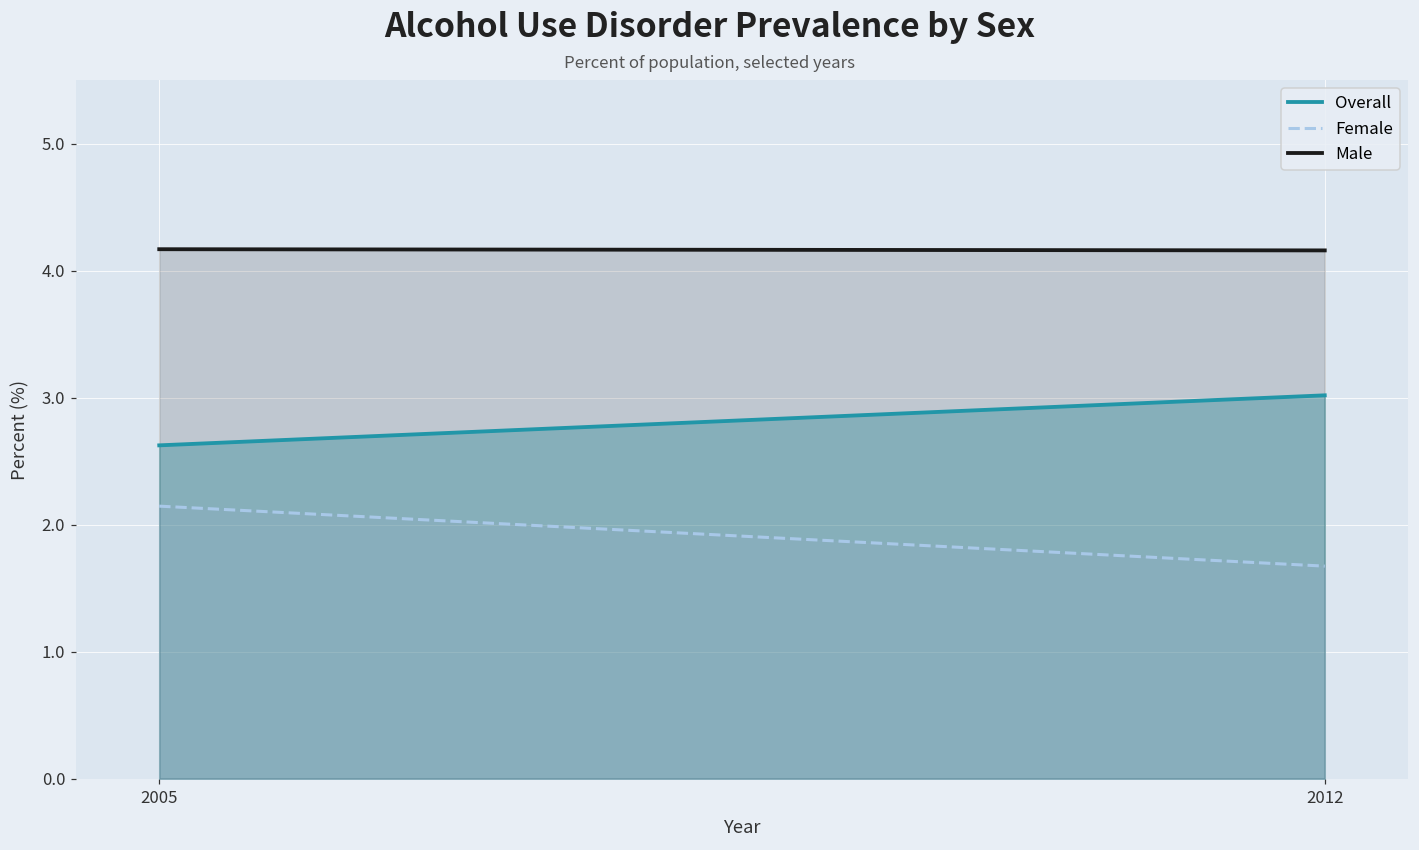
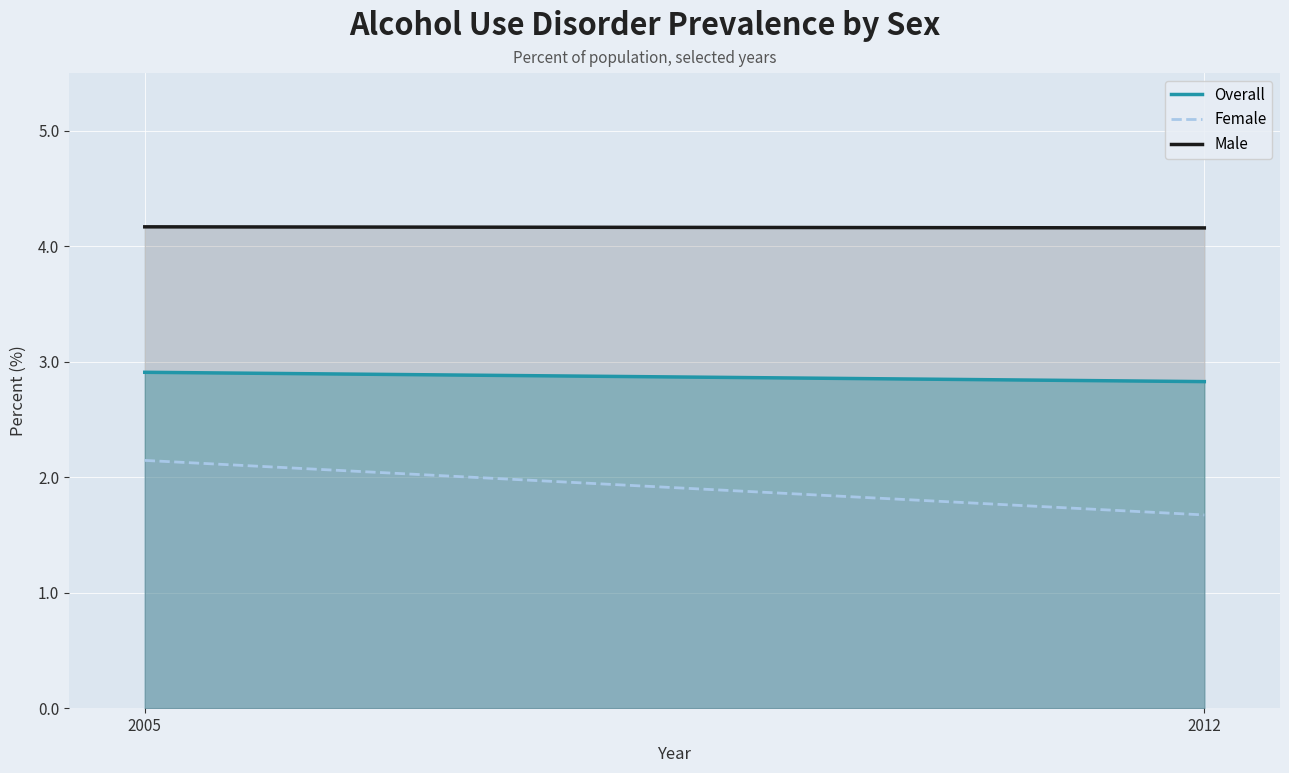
  {
    "Overall": {
-     "2005": 2.62,
-     "2012": 3.02
+     "2005": 2.91,
+     "2012": 2.83
    },
    "Female": {
      "2005": 2.15,
      "2012": 1.67
    },
    "Male": {
      "2005": 4.17,
      "2012": 4.16
    }
  }
